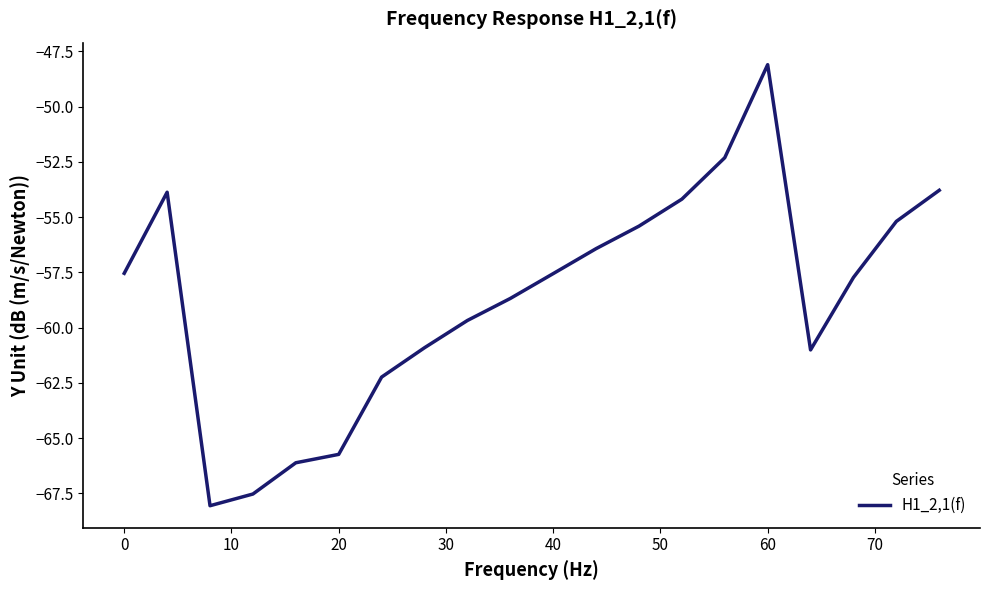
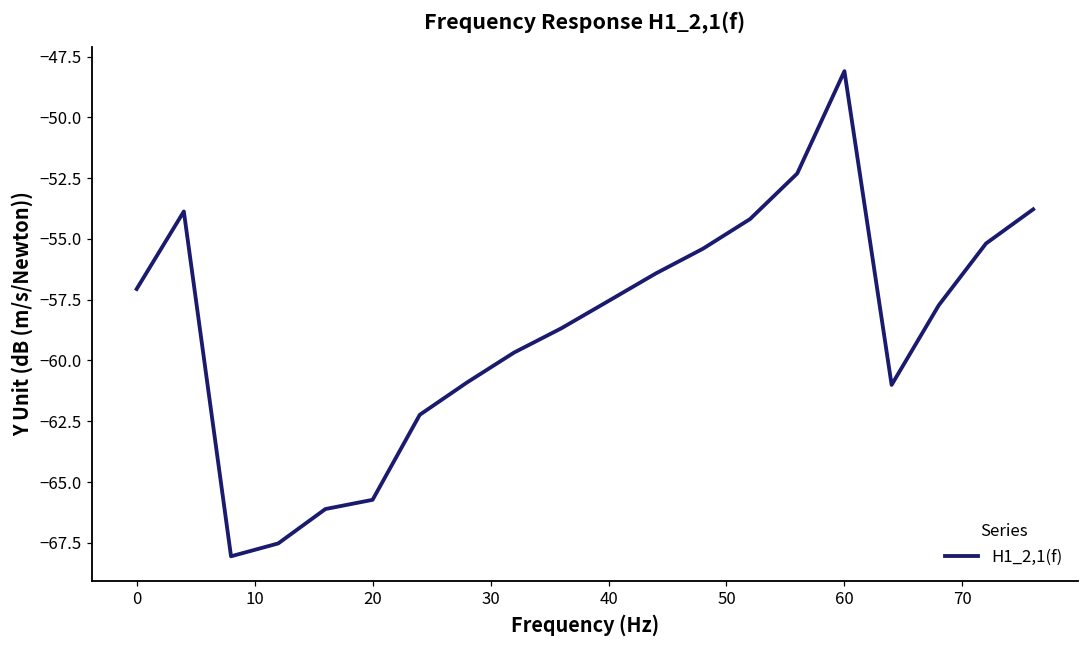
  {
-   "0": -57.5,
+   "0": -57.1,
    "20": -65.7,
    "40": -57.6,
    "60": -48.1
  }
